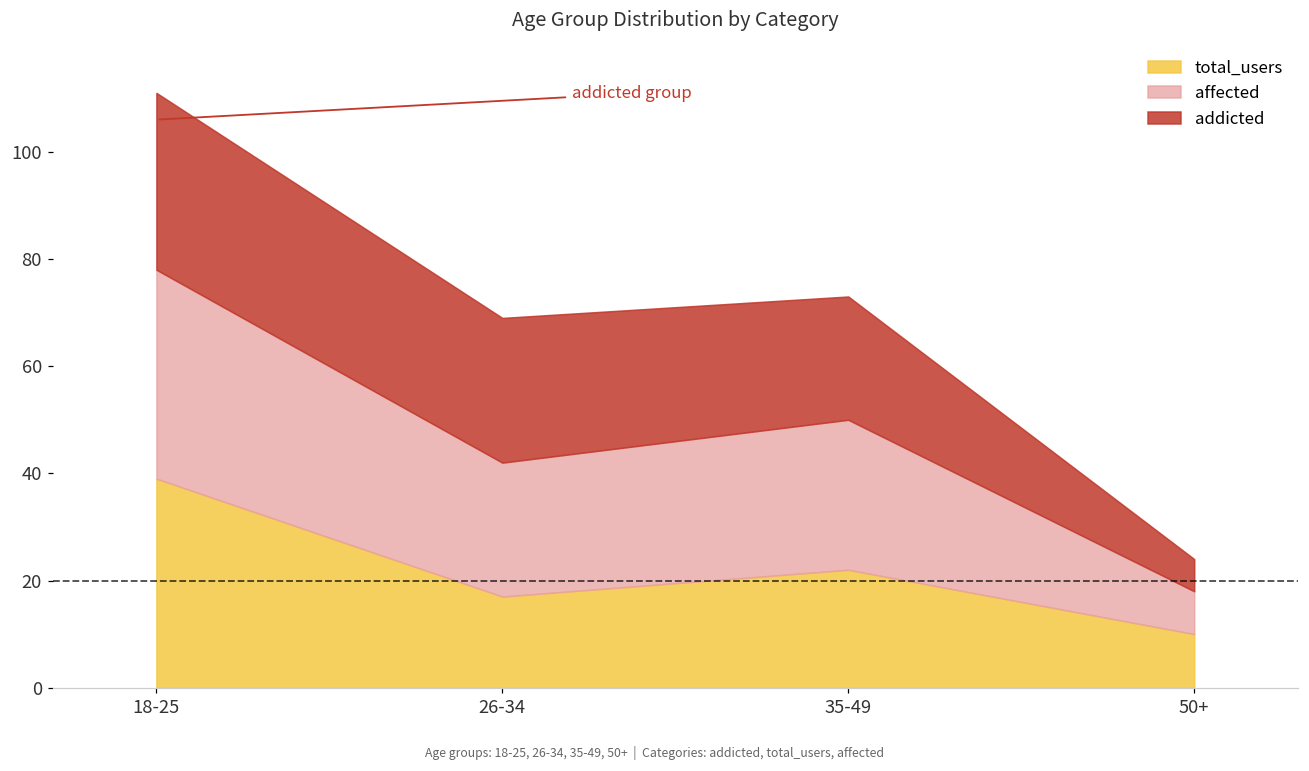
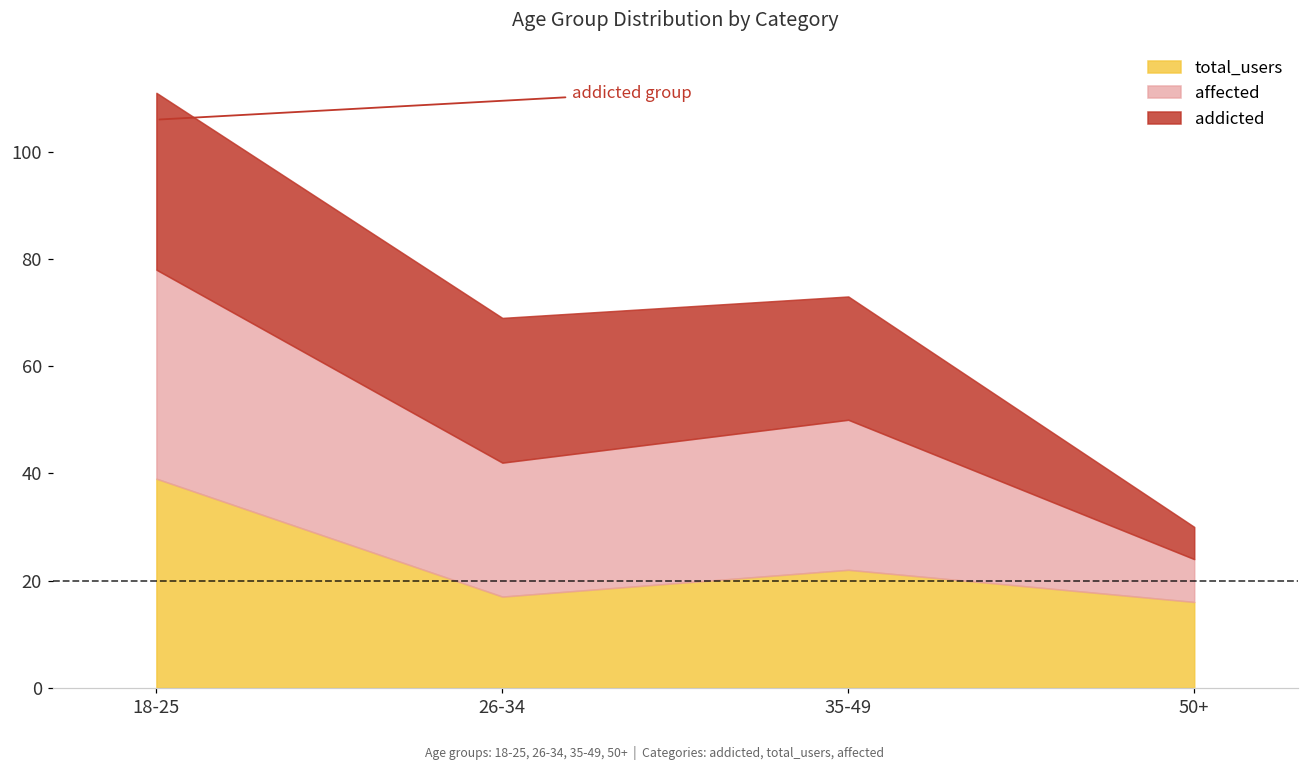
  {
    "total_users": {
      "18-25": 39,
      "26-34": 17,
      "35-49": 22,
-     "50+": 10
+     "50+": 16
    },
    "affected": {
      "18-25": 39,
      "26-34": 25,
      "35-49": 28,
      "50+": 8
    },
    "addicted": {
      "18-25": 33,
      "26-34": 27,
      "35-49": 23,
      "50+": 6
    }
  }
